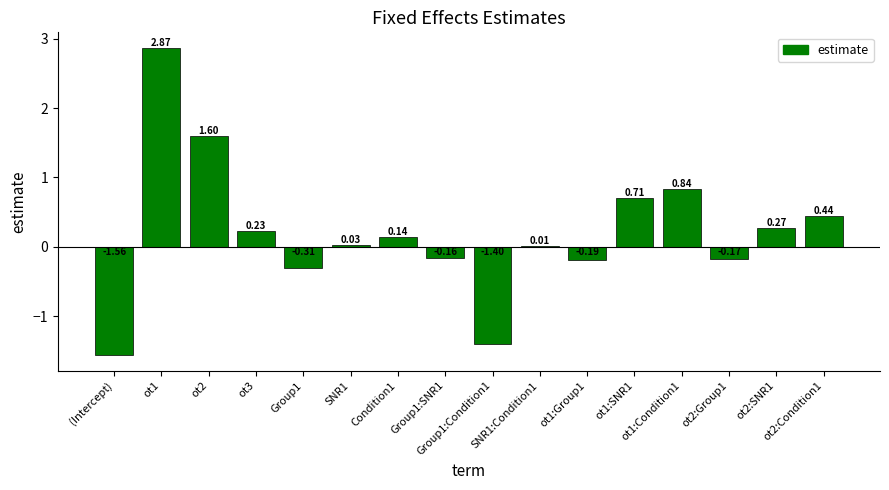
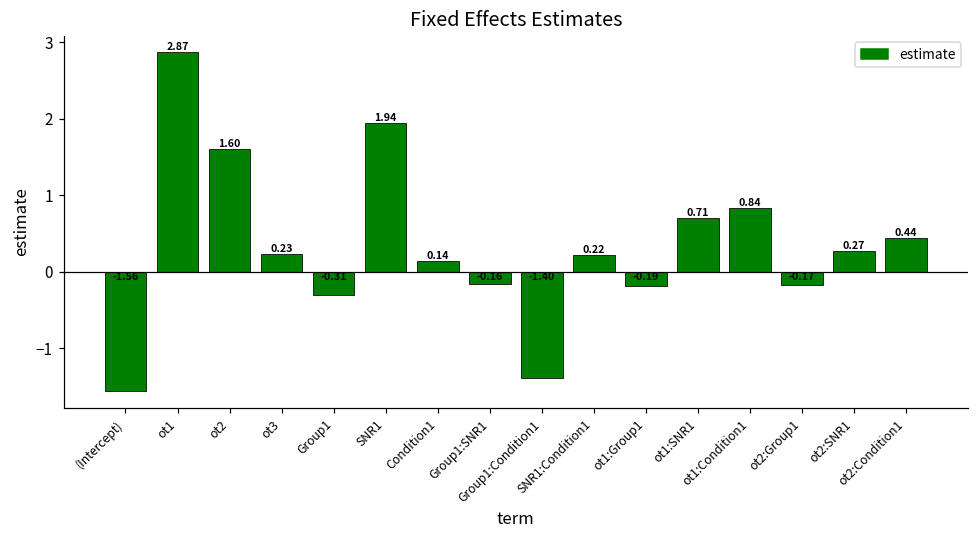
  {
    "(Intercept)": -1.56,
    "ot1": 2.87,
    "ot2": 1.60,
    "ot3": 0.23,
    "Group1": -0.31,
-   "SNR1": 0.03,
+   "SNR1": 1.94,
    "Condition1": 0.14,
    "Group1:SNR1": -0.16,
    "Group1:Condition1": -1.40,
-   "SNR1:Condition1": 0.01,
+   "SNR1:Condition1": 0.22,
    "ot1:Group1": -0.19,
    "ot1:SNR1": 0.71,
    "ot1:Condition1": 0.84,
    "ot2:Group1": -0.17,
    "ot2:SNR1": 0.27,
    "ot2:Condition1": 0.44
  }
